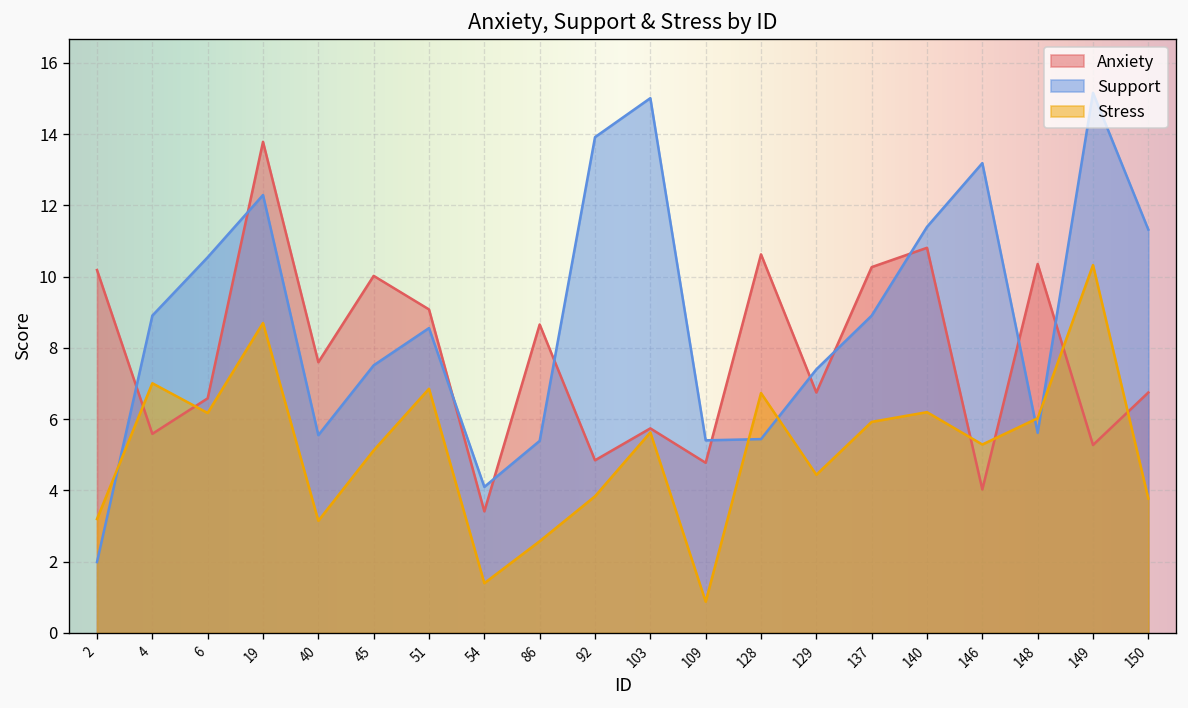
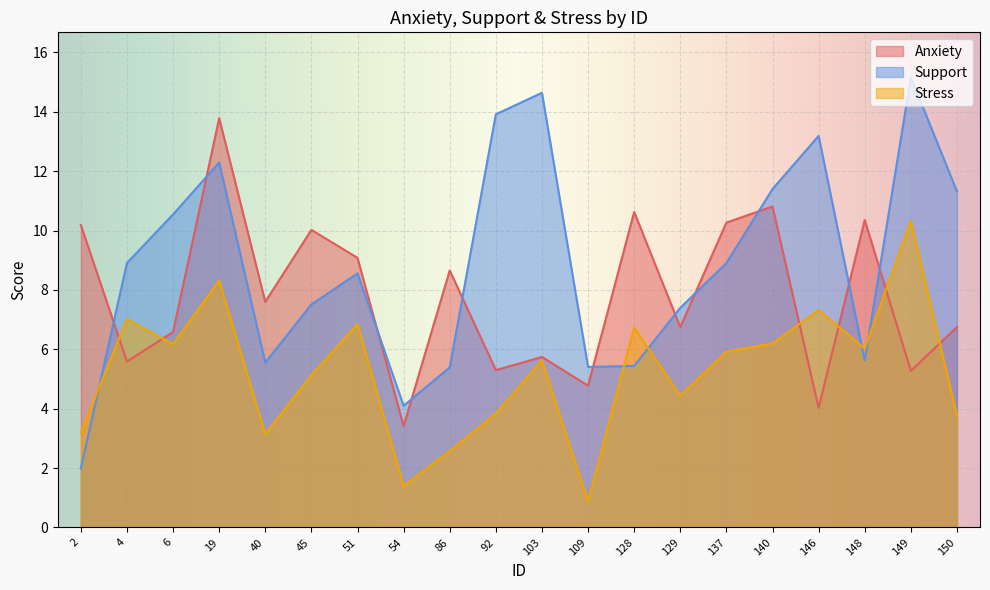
  {
    "Anxiety": {
      "2": 10.2,
      "4": 5.6,
      "6": 6.6,
      "19": 13.8,
      "40": 7.6,
      "45": 10.0,
      "51": 9.1,
      "54": 3.4,
      "86": 8.7,
-     "92": 4.8,
+     "92": 5.3,
      "103": 5.7,
      "109": 4.8,
      "128": 10.6,
      "129": 6.7,
      "137": 10.3,
      "140": 10.8,
      "146": 4.0,
      "148": 10.4,
      "149": 5.3,
      "150": 6.7
    },
    "Support": {
      "2": 2.0,
      "4": 8.9,
      "6": 10.5,
      "19": 12.3,
      "40": 5.6,
      "45": 7.5,
      "51": 8.6,
      "54": 4.1,
      "86": 5.4,
      "92": 13.9,
-     "103": 15.0,
+     "103": 14.6,
      "109": 5.4,
      "128": 5.4,
      "129": 7.4,
      "137": 8.9,
      "140": 11.4,
      "146": 13.2,
      "148": 5.6,
      "150": 11.3
    },
    "Stress": {
      "2": 3.2,
      "4": 7.0,
      "6": 6.2,
-     "19": 8.7,
+     "19": 8.3,
      "40": 3.1,
      "45": 5.1,
      "51": 6.9,
      "54": 1.4,
      "86": 2.6,
      "92": 3.8,
      "103": 5.6,
      "109": 0.9,
      "128": 6.7,
      "129": 4.4,
      "137": 5.9,
      "140": 6.2,
-     "146": 5.3,
+     "146": 7.3,
      "148": 6.0,
      "149": 10.3,
      "150": 3.8
    }
  }
